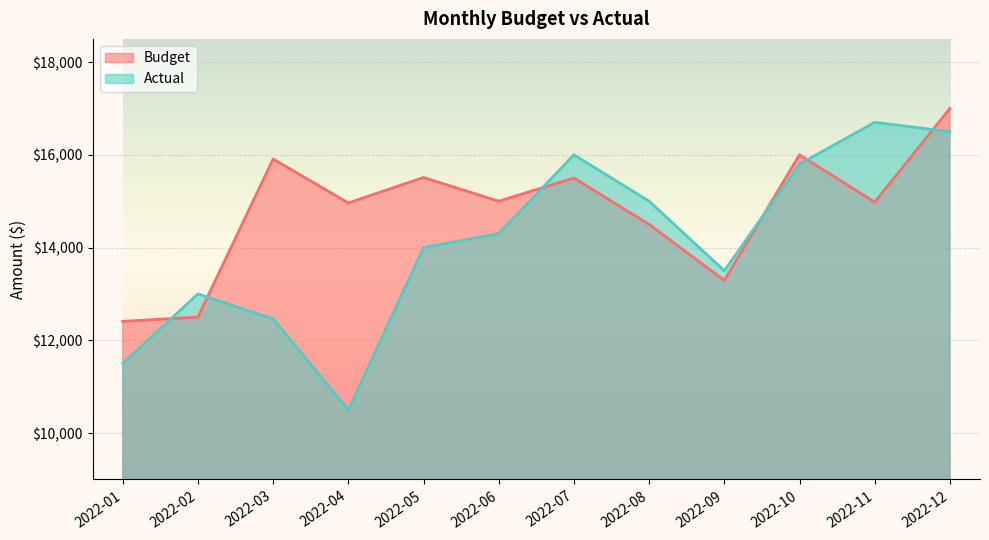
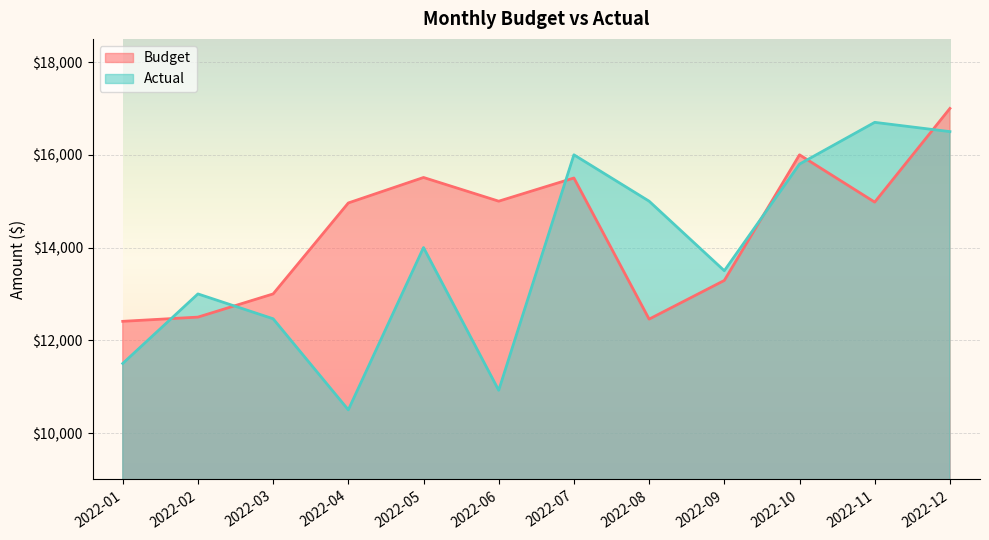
  {
    "Budget": {
      "2022-01": "$12,400",
      "2022-02": "$12,500",
-     "2022-03": "$15,900",
+     "2022-03": "$13,000",
      "2022-04": "$15,000",
      "2022-05": "$15,500",
      "2022-06": "$15,000",
      "2022-07": "$15,500",
-     "2022-08": "$14,500",
+     "2022-08": "$12,500",
      "2022-09": "$13,300",
      "2022-10": "$16,000",
      "2022-11": "$15,000",
      "2022-12": "$17,000"
    },
    "Actual": {
      "2022-01": "$11,500",
      "2022-02": "$13,000",
      "2022-03": "$12,500",
      "2022-04": "$10,500",
      "2022-05": "$14,000",
-     "2022-06": "$14,300",
+     "2022-06": "$10,900",
      "2022-07": "$16,000",
      "2022-08": "$15,000",
      "2022-09": "$13,500",
      "2022-10": "$15,800",
      "2022-11": "$16,700",
      "2022-12": "$16,500"
    }
  }
